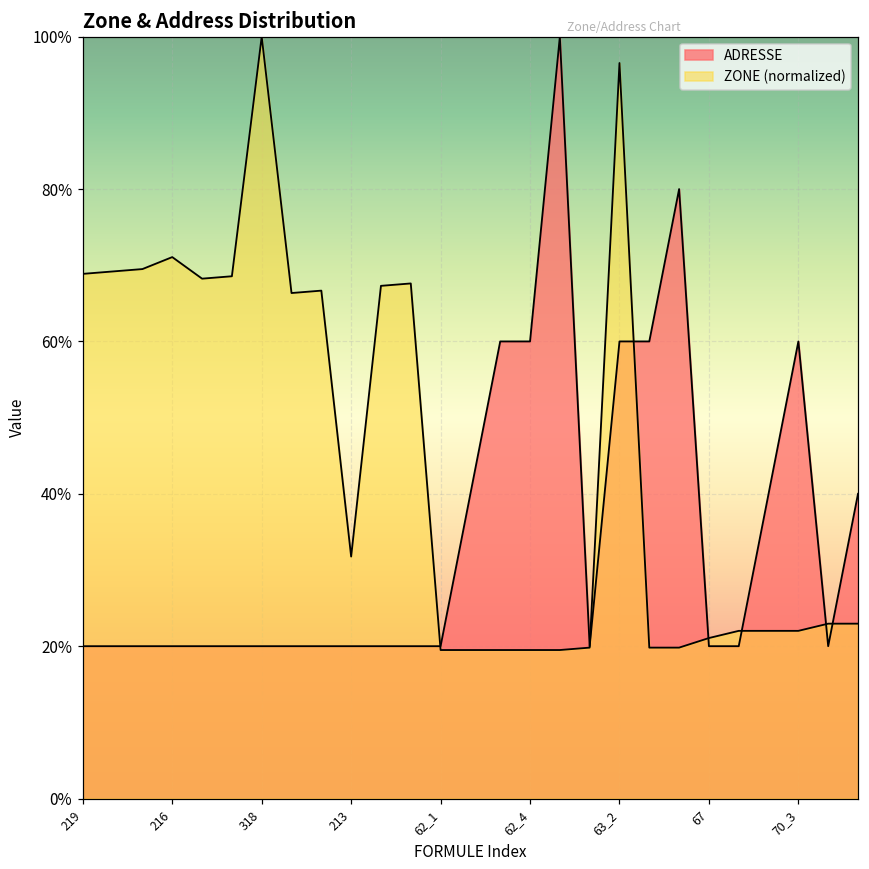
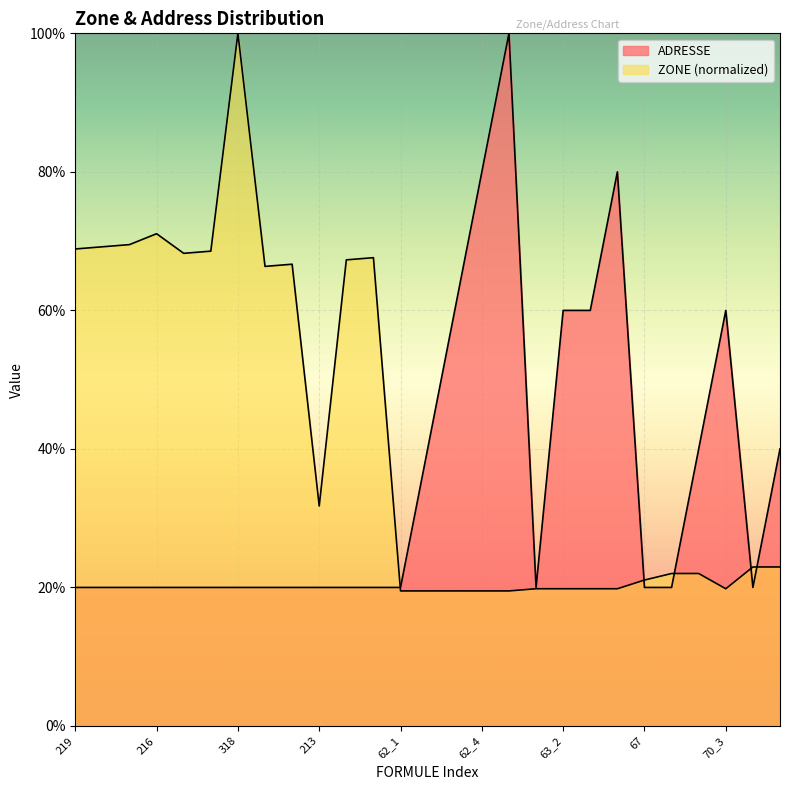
  {
    "ADRESSE": {
      "219": "20%",
      "216": "20%",
      "318": "20%",
      "213": "20%",
      "62_1": "20%",
-     "62_4": "60%",
+     "62_4": "80%",
      "63_2": "60%",
      "67": "20%",
      "70_3": "60%"
    },
    "ZONE (normalized)": {
      "219": "69%",
      "216": "71%",
      "318": "100%",
      "213": "32%",
      "62_1": "19%",
      "62_4": "19%",
-     "63_2": "97%",
+     "63_2": "20%",
      "67": "21%",
-     "70_3": "22%"
+     "70_3": "20%"
    }
  }
